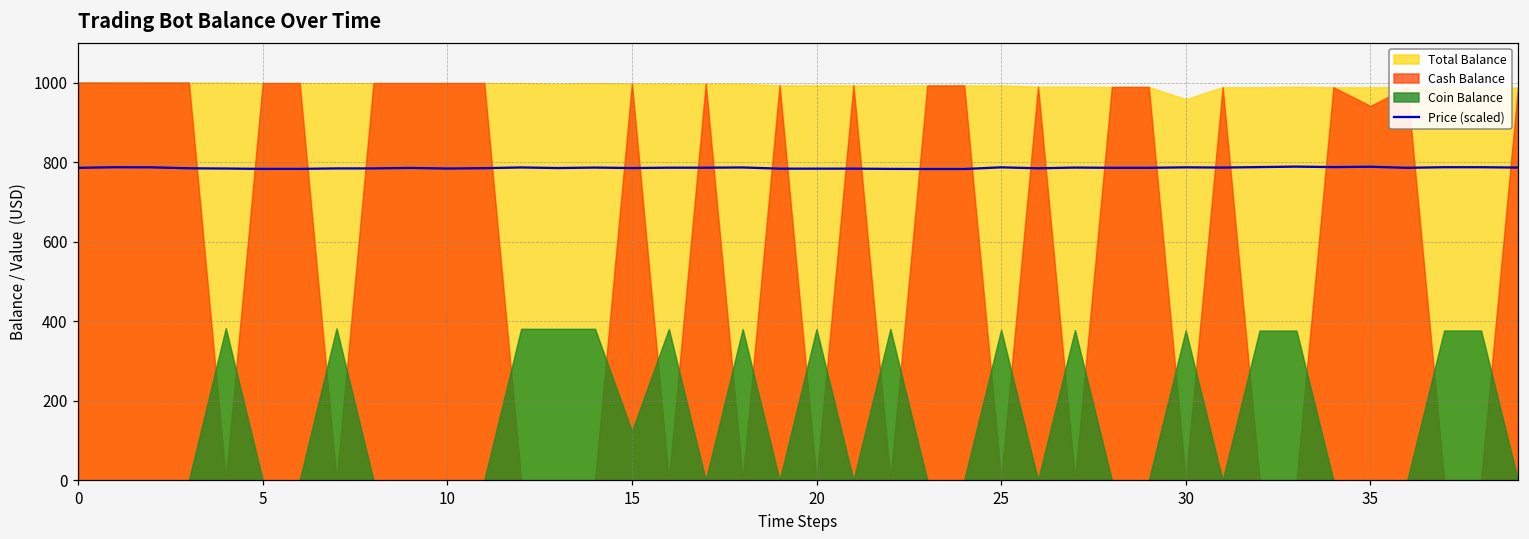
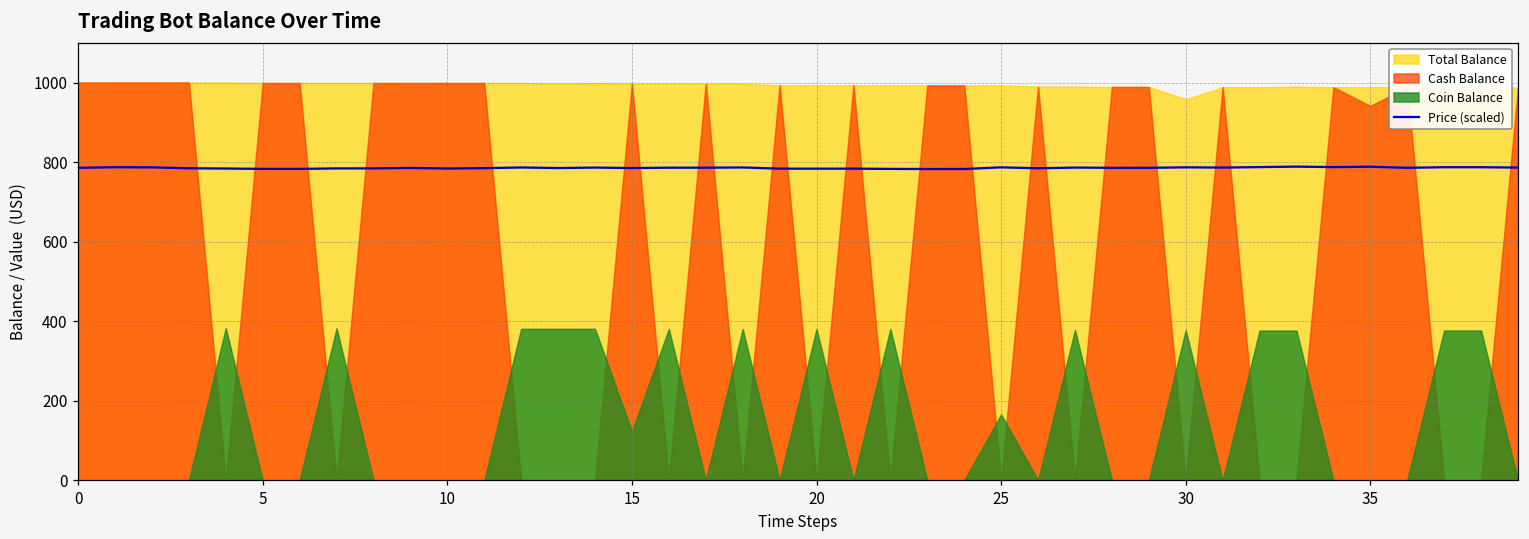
  {
    "Price (scaled)": {
      "0": 790,
      "5": 780,
      "10": 780,
      "15": 790,
      "20": 780,
      "25": 790,
      "30": 790,
      "35": 790
    },
    "Total Balance": {
      "20": 990,
      "25": 990,
      "30": 960,
      "35": 990
    },
    "Cash Balance": {
      "20": 0,
      "25": 0,
      "30": 0,
      "35": 940
    },
    "Coin Balance": {
      "0": 0,
      "5": 0,
      "10": 0,
      "15": 120,
      "20": 380,
-     "25": 380,
+     "25": 170,
      "30": 380,
      "35": 0
    }
  }
